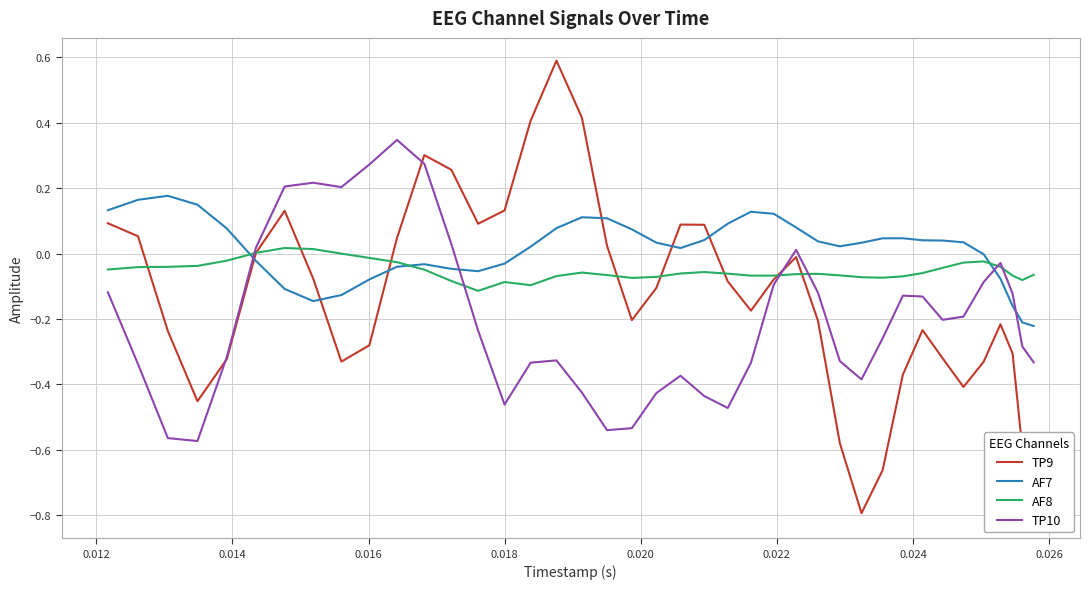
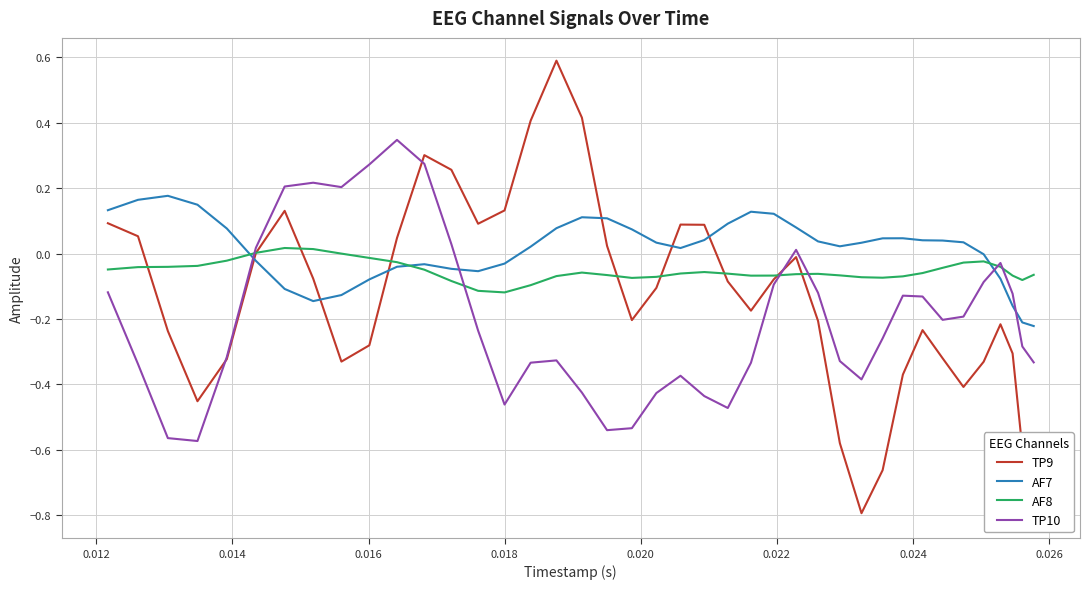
  {
    "TP9": {
      "0.018": 0.13
    },
    "AF7": {
      "0.018": -0.03
    },
    "AF8": {
-     "0.018": -0.09
+     "0.018": -0.12
    },
    "TP10": {
      "0.018": -0.46
    }
  }
